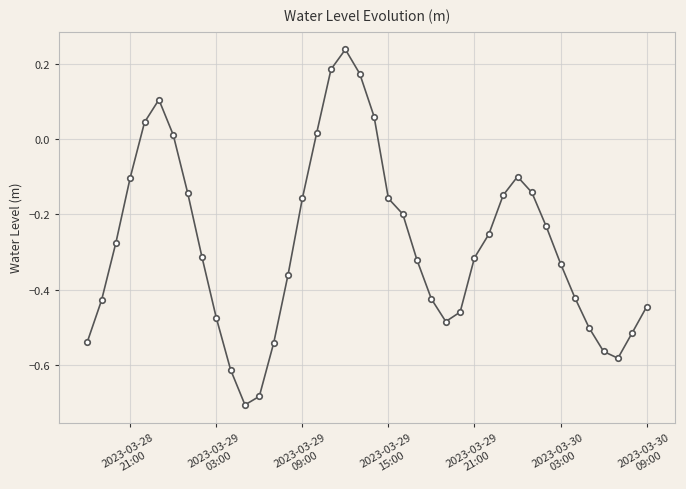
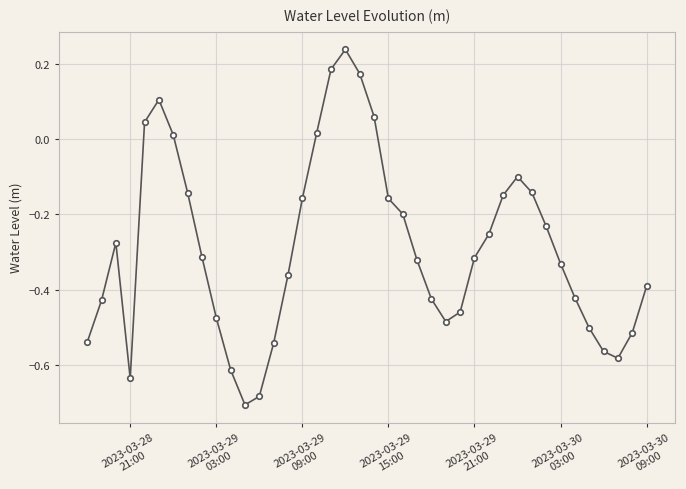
  {
-   "2023-03-28 21:00": -0.10,
+   "2023-03-28 21:00": -0.64,
    "2023-03-29 03:00": -0.48,
    "2023-03-29 09:00": -0.16,
    "2023-03-29 15:00": -0.16,
    "2023-03-29 21:00": -0.32,
    "2023-03-30 03:00": -0.33,
-   "2023-03-30 09:00": -0.45
+   "2023-03-30 09:00": -0.39
  }
